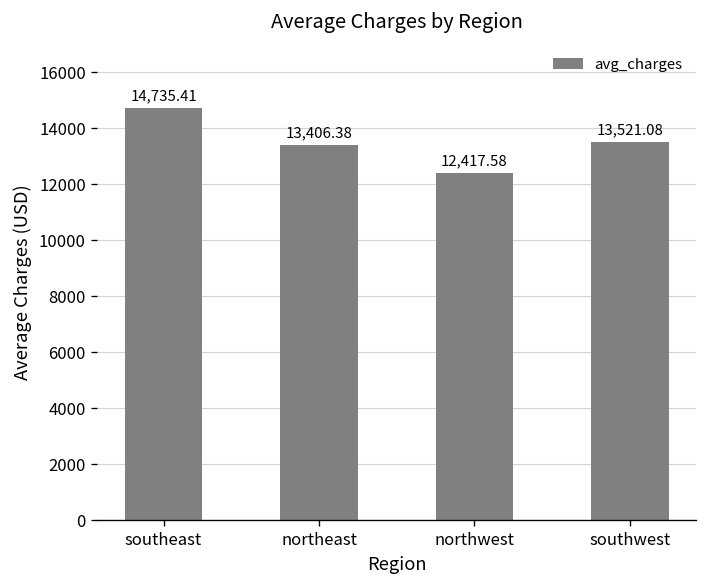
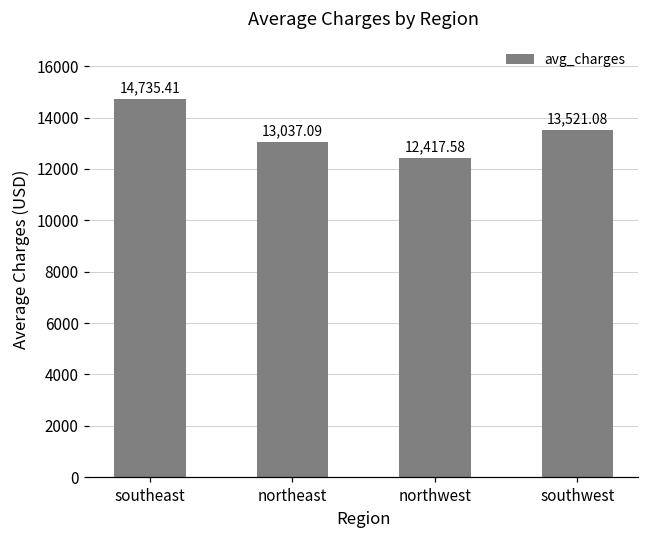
  {
    "southeast": "14,735.41",
-   "northeast": "13,406.38",
+   "northeast": "13,037.09",
    "northwest": "12,417.58",
    "southwest": "13,521.08"
  }
